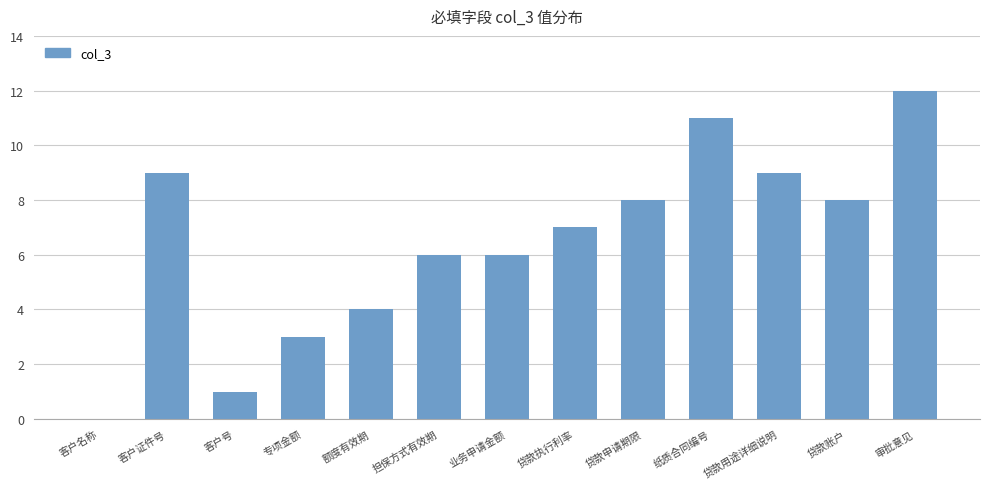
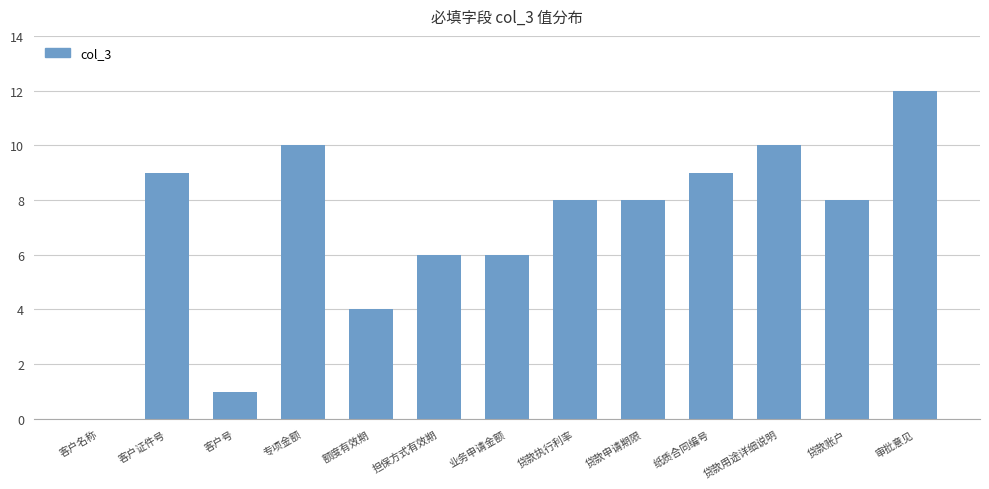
  {
    "客户名称": 0,
    "客户证件号": 9,
    "客户号": 1,
-   "专项金额": 3,
+   "专项金额": 10,
    "额度有效期": 4,
    "担保方式有效期": 6,
    "业务申请金额": 6,
-   "贷款执行利率": 7,
+   "贷款执行利率": 8,
    "贷款申请期限": 8,
-   "纸质合同编号": 11,
-   "贷款用途详细说明": 9,
+   "纸质合同编号": 9,
+   "贷款用途详细说明": 10,
    "贷款账户": 8,
    "审批意见": 12
  }
